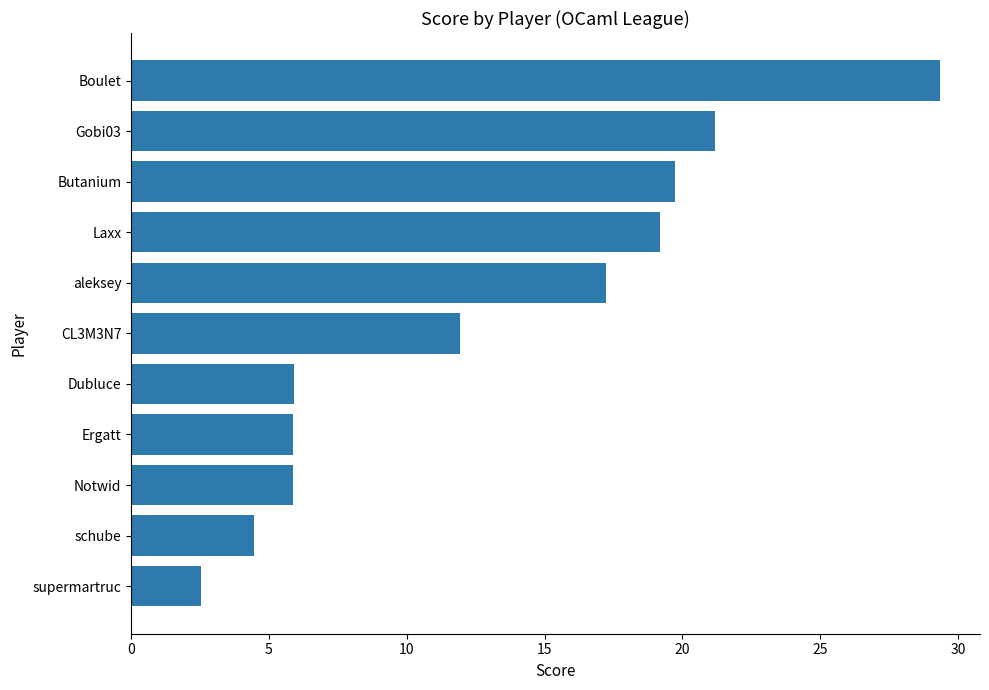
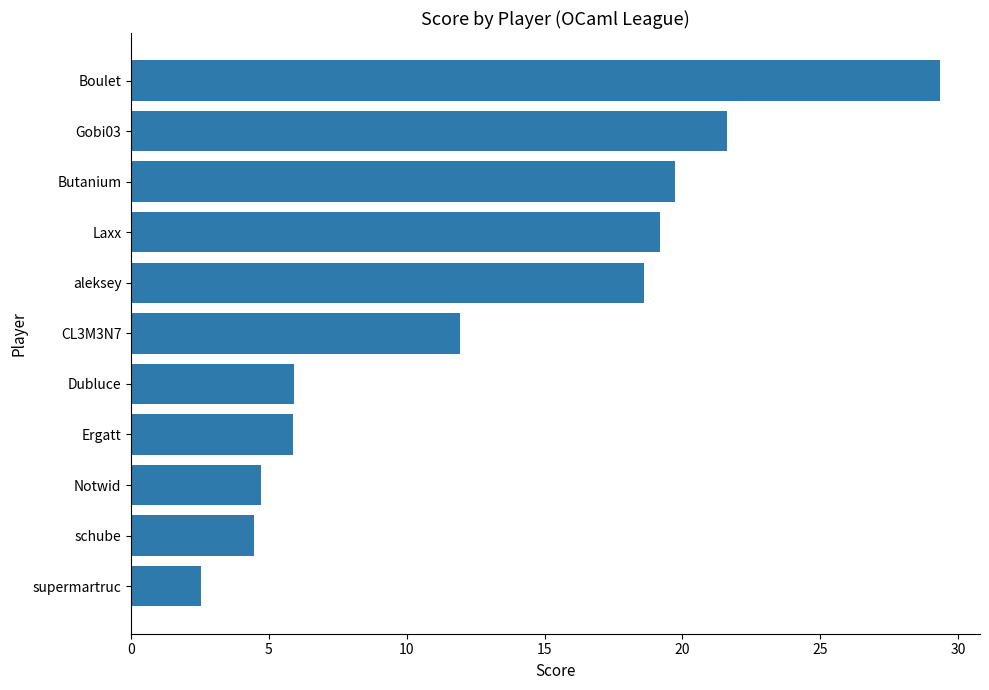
  {
    "Boulet": 29.3,
-   "Gobi03": 21.2,
+   "Gobi03": 21.6,
    "Butanium": 19.7,
    "Laxx": 19.2,
-   "aleksey": 17.2,
+   "aleksey": 18.6,
    "CL3M3N7": 11.9,
    "Dubluce": 5.9,
    "Ergatt": 5.9,
-   "Notwid": 5.9,
+   "Notwid": 4.7,
    "schube": 4.5,
    "supermartruc": 2.5
  }
